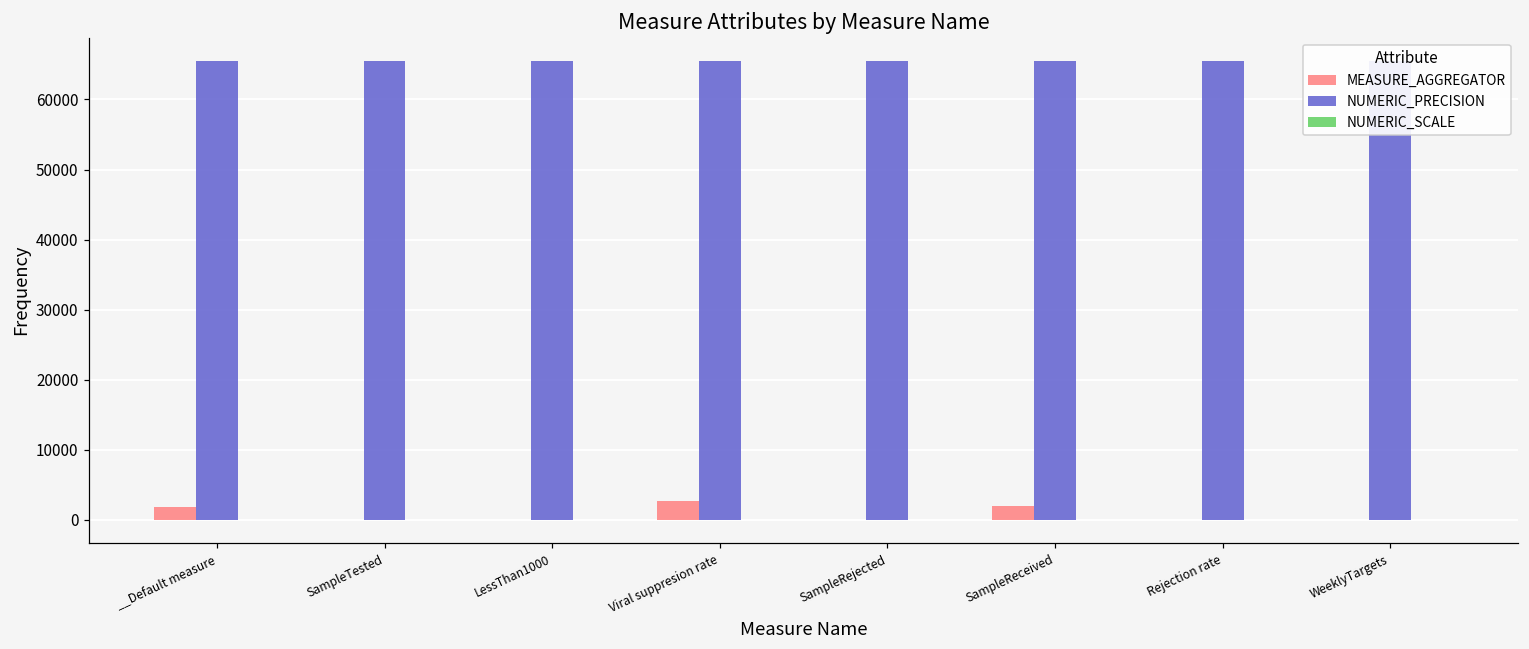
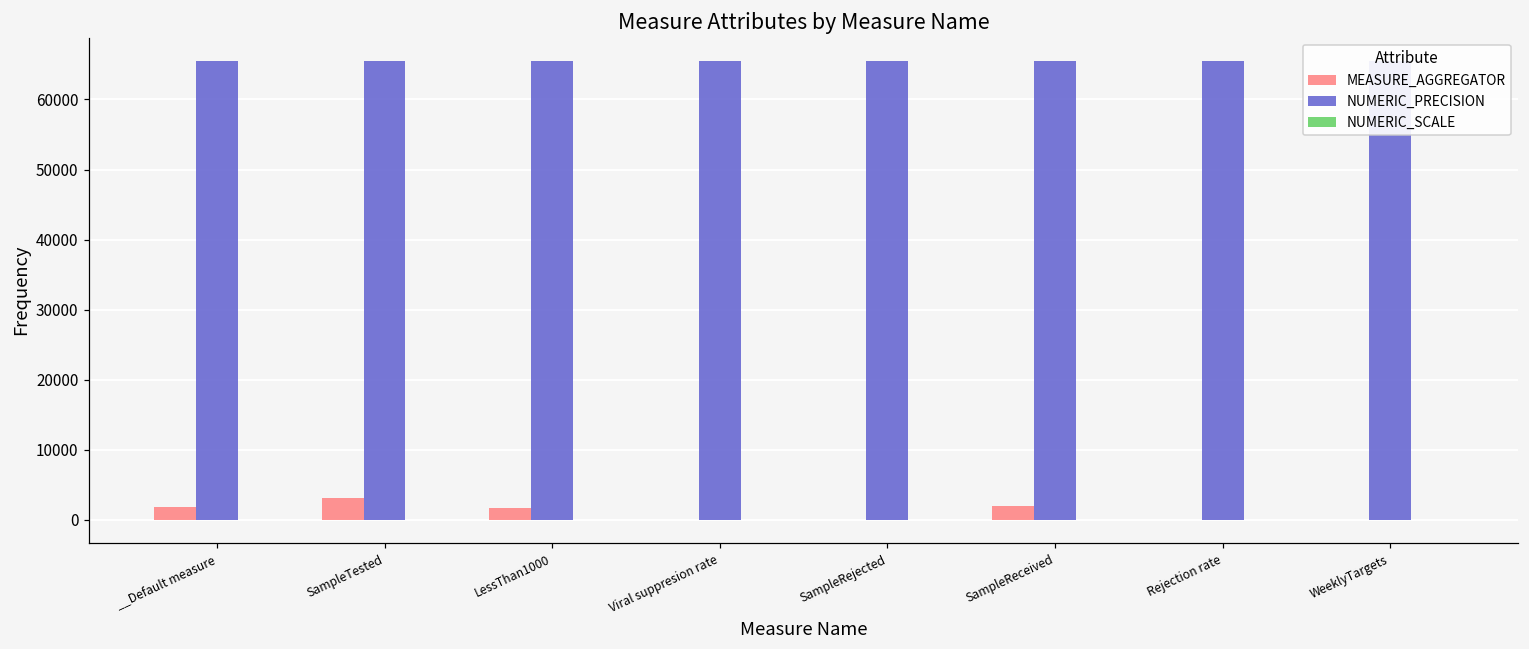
  {
    "MEASURE_AGGREGATOR": {
      "__Default measure": 2000,
-     "SampleTested": 0,
-     "LessThan1000": 0,
-     "Viral suppresion rate": 3000,
+     "SampleTested": 3000,
+     "LessThan1000": 2000,
+     "Viral suppresion rate": 0,
      "SampleRejected": 0,
      "SampleReceived": 2000,
      "Rejection rate": 0,
      "WeeklyTargets": 0
    },
    "NUMERIC_PRECISION": {
      "__Default measure": 66000,
      "SampleTested": 66000,
      "LessThan1000": 66000,
      "Viral suppresion rate": 66000,
      "SampleRejected": 66000,
      "SampleReceived": 66000,
      "Rejection rate": 66000
    }
  }
